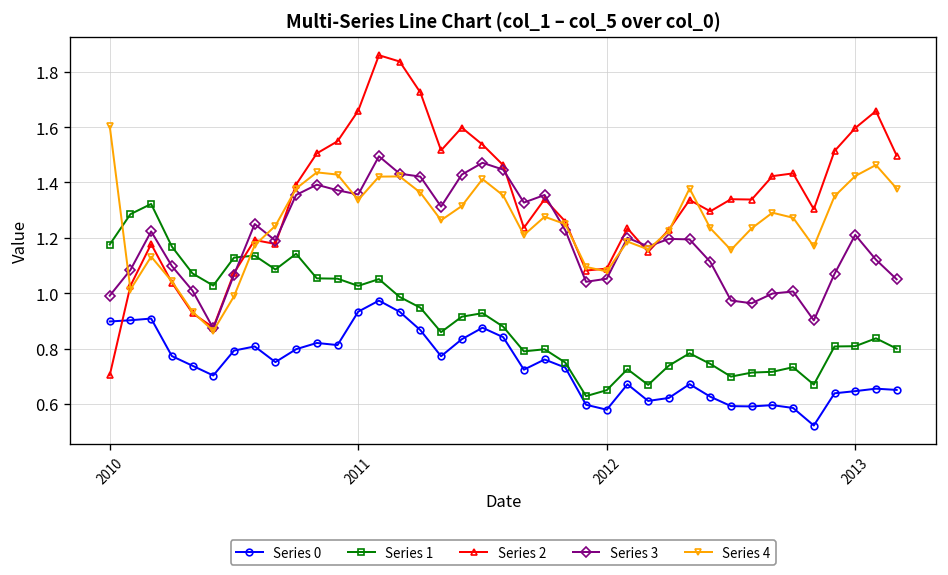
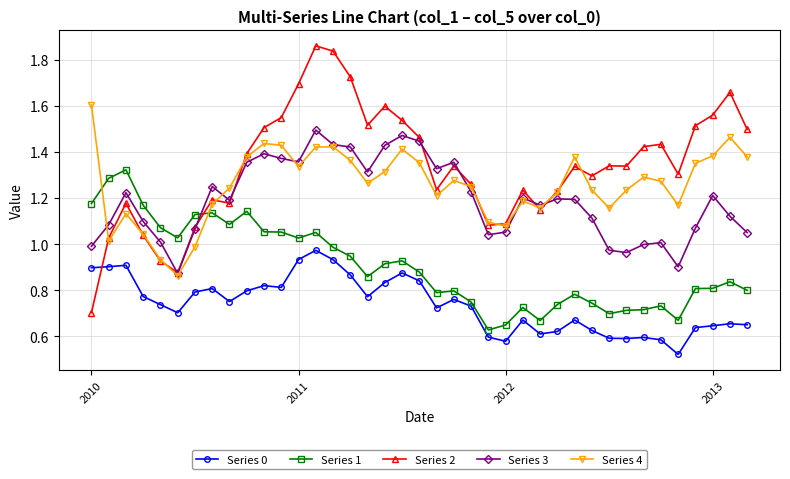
  {
    "Series 0": {
      "2010": 0.90,
      "2011": 0.93,
      "2012": 0.58,
      "2013": 0.65
    },
    "Series 1": {
      "2010": 1.18,
      "2011": 1.03,
      "2012": 0.65,
      "2013": 0.81
    },
    "Series 2": {
      "2010": 0.70,
-     "2011": 1.66,
-     "2013": 1.60
+     "2011": 1.69,
+     "2013": 1.56
    },
    "Series 3": {
      "2010": 0.99,
      "2011": 1.36,
      "2012": 1.05,
      "2013": 1.21
    },
    "Series 4": {
      "2010": 1.60,
      "2011": 1.34,
-     "2013": 1.42
+     "2013": 1.38
    }
  }
